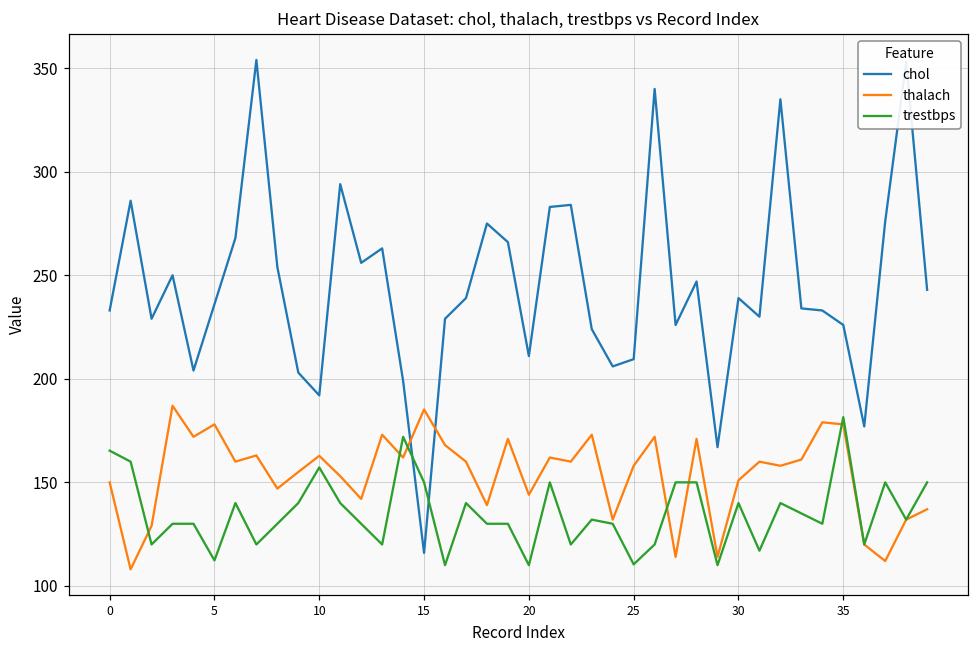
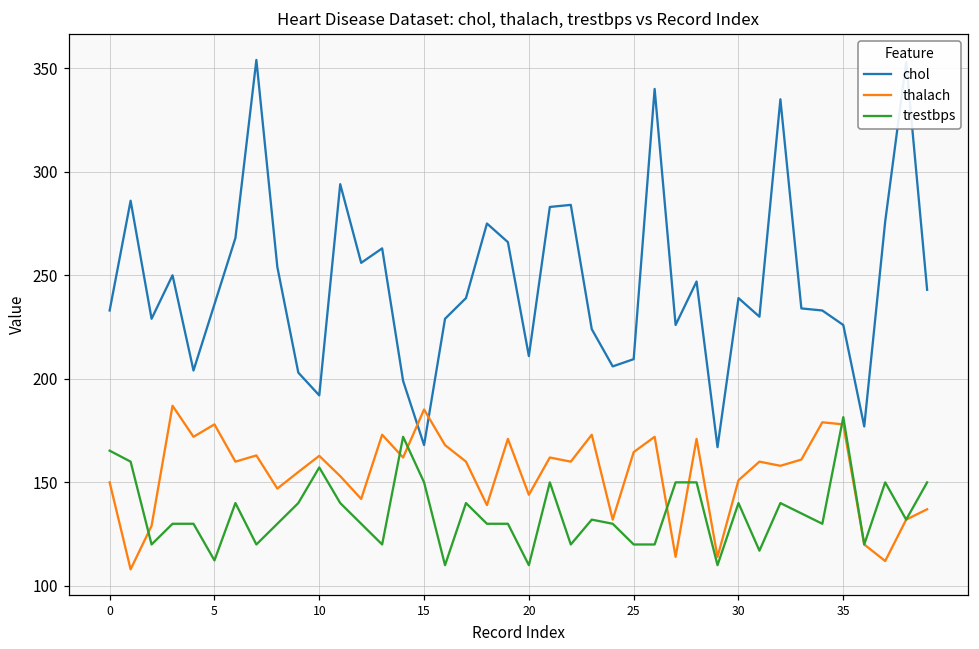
  {
    "chol": {
      "0": 233,
      "5": 236,
      "10": 192,
-     "15": 116,
+     "15": 168,
      "20": 211,
      "25": 210,
      "30": 239,
      "35": 226
    },
    "thalach": {
      "0": 150,
      "5": 178,
      "10": 163,
      "15": 185,
      "20": 144,
-     "25": 158,
+     "25": 165,
      "30": 151,
      "35": 178
    },
    "trestbps": {
      "0": 165,
      "5": 112,
      "10": 157,
      "15": 150,
      "20": 110,
-     "25": 110,
+     "25": 120,
      "30": 140,
      "35": 182
    }
  }
